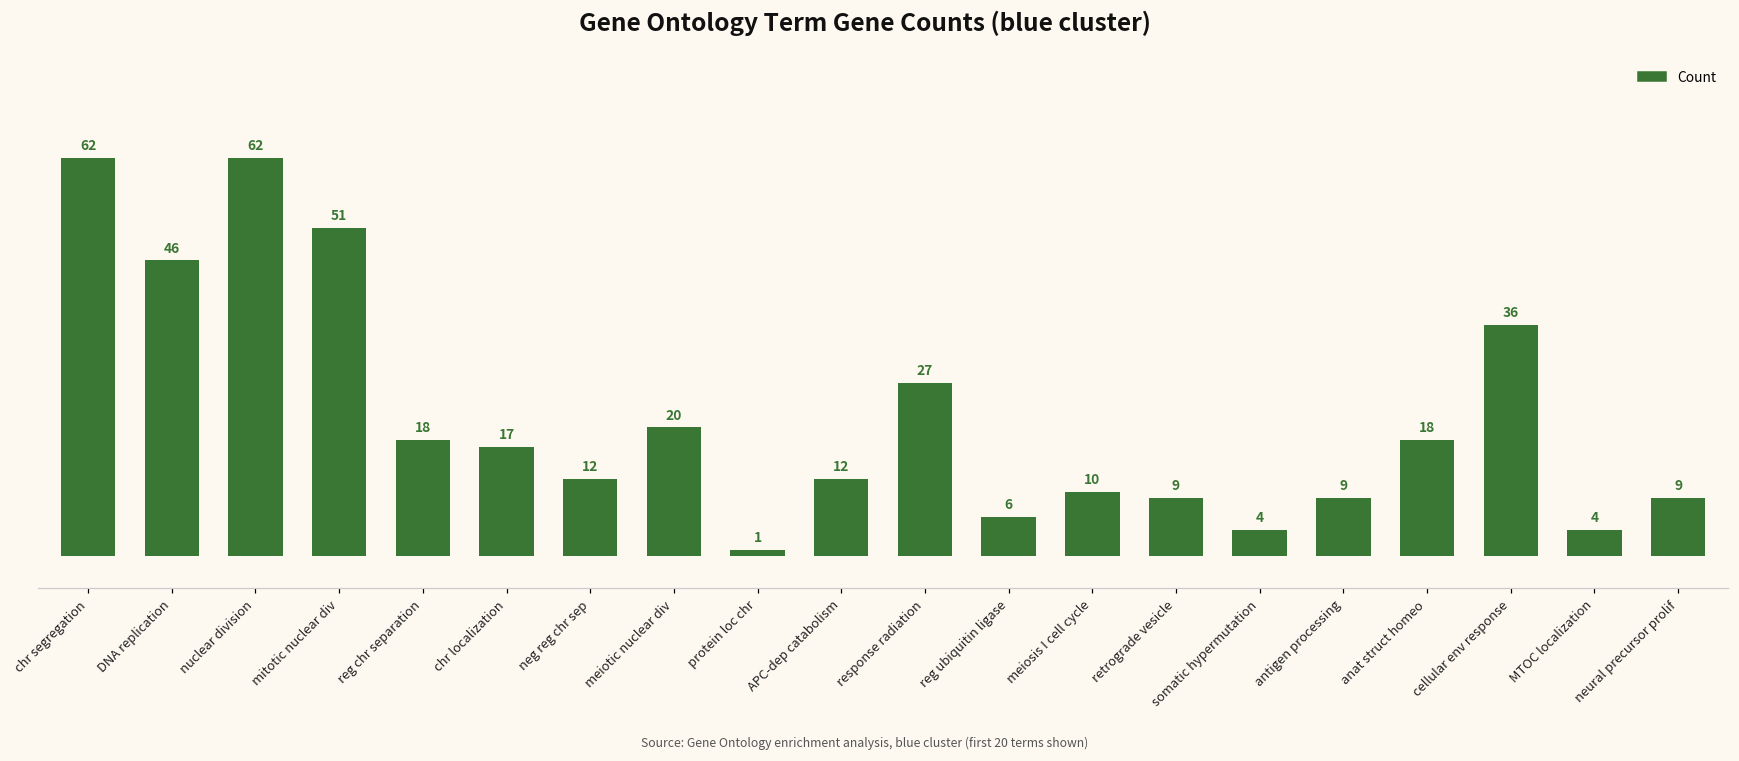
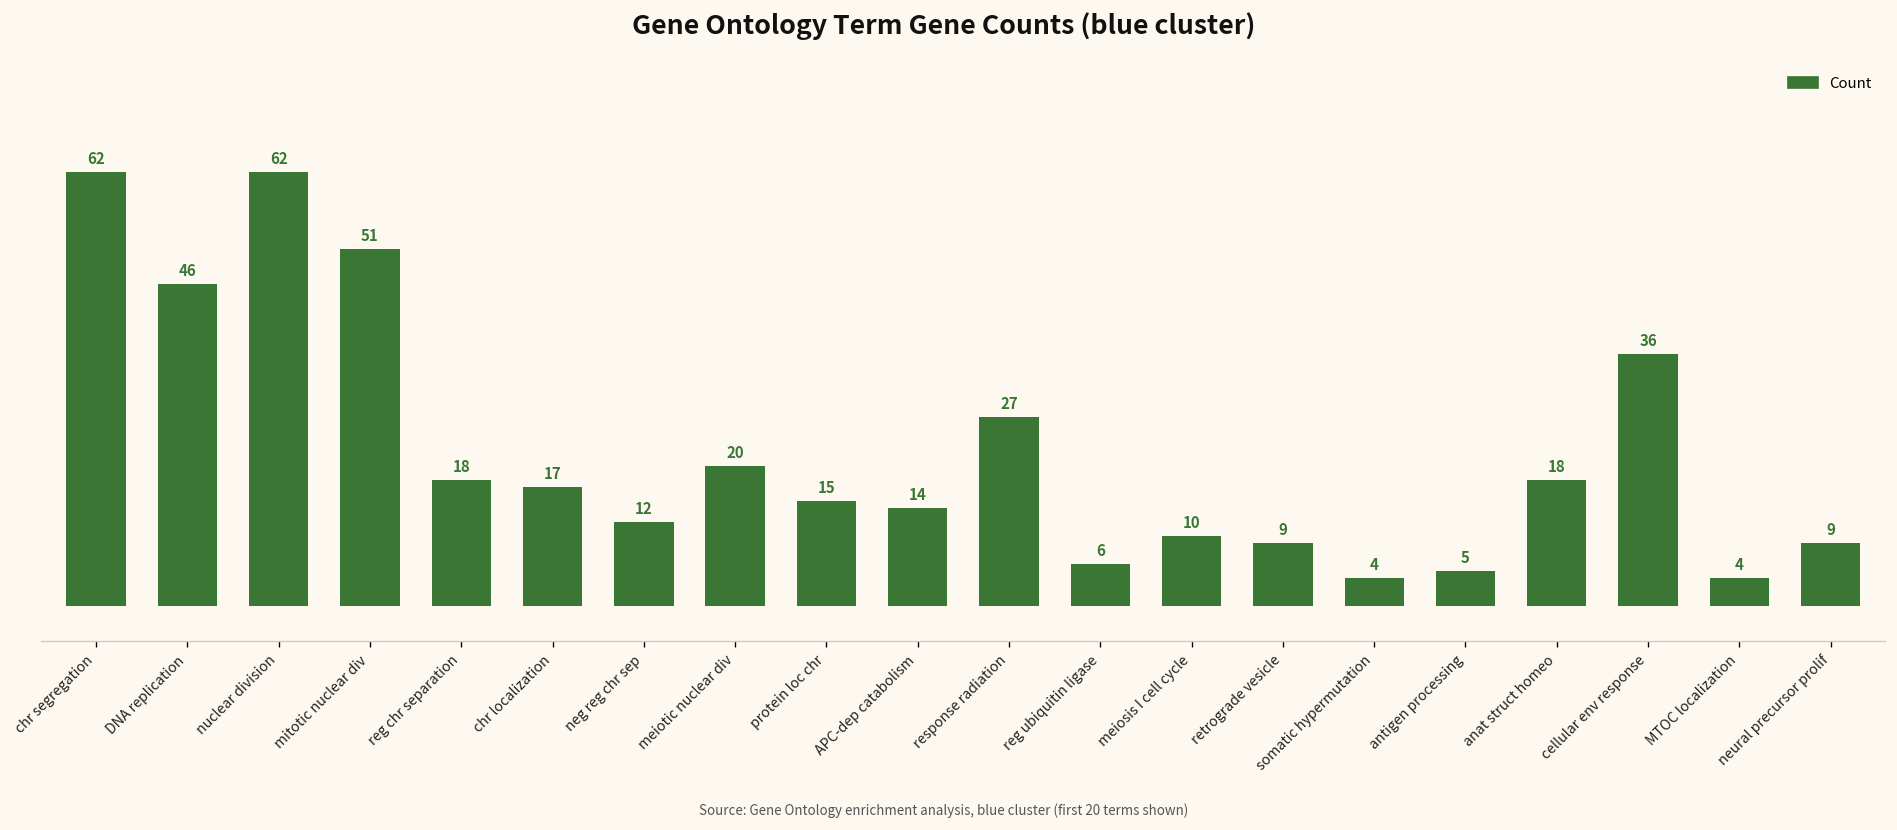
  {
    "chr segregation": 62,
    "DNA replication": 46,
    "nuclear division": 62,
    "mitotic nuclear div": 51,
    "reg chr separation": 18,
    "chr localization": 17,
    "neg reg chr sep": 12,
    "meiotic nuclear div": 20,
-   "protein loc chr": 1,
-   "APC-dep catabolism": 12,
+   "protein loc chr": 15,
+   "APC-dep catabolism": 14,
    "response radiation": 27,
    "reg ubiquitin ligase": 6,
    "meiosis I cell cycle": 10,
    "retrograde vesicle": 9,
    "somatic hypermutation": 4,
-   "antigen processing": 9,
+   "antigen processing": 5,
    "anat struct homeo": 18,
    "cellular env response": 36,
    "MTOC localization": 4,
    "neural precursor prolif": 9
  }
